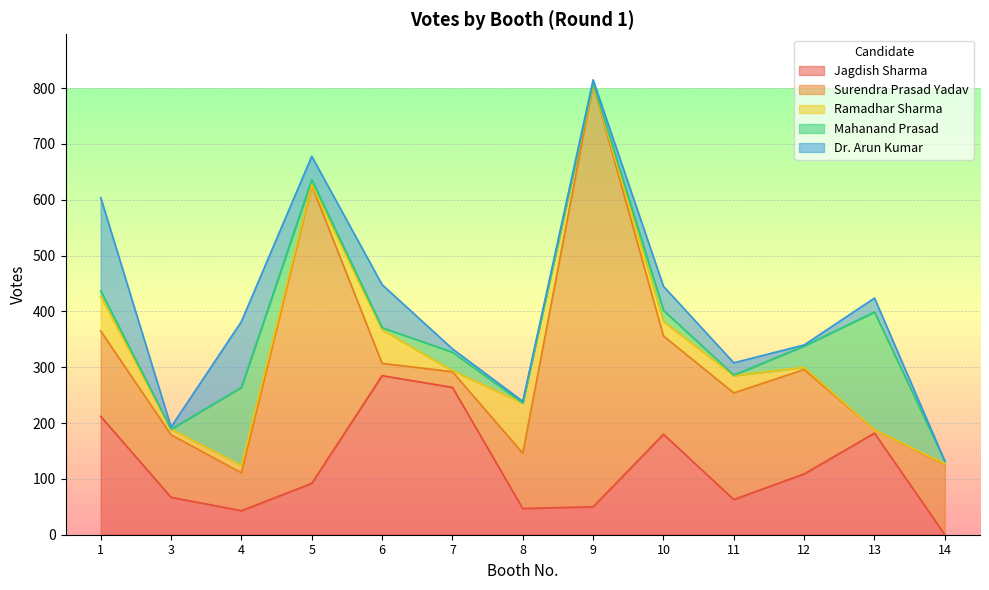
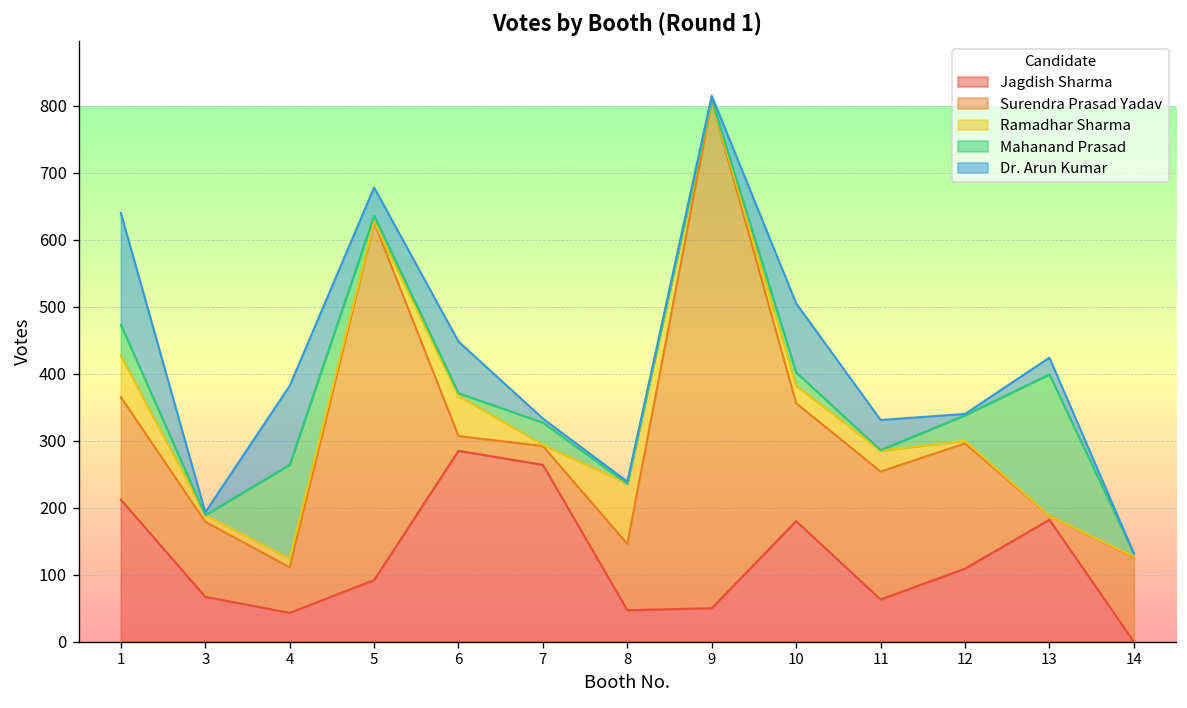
  {
    "Mahanand Prasad": {
-     "1": 10,
+     "1": 50,
      "4": 140,
      "5": 10,
      "7": 30,
      "10": 20,
      "13": 210
    },
    "Dr. Arun Kumar": {
      "1": 170,
      "4": 120,
      "5": 40,
      "6": 80,
      "7": 10,
      "9": 10,
-     "10": 40,
-     "11": 20,
+     "10": 100,
+     "11": 50,
      "13": 30
    }
  }
